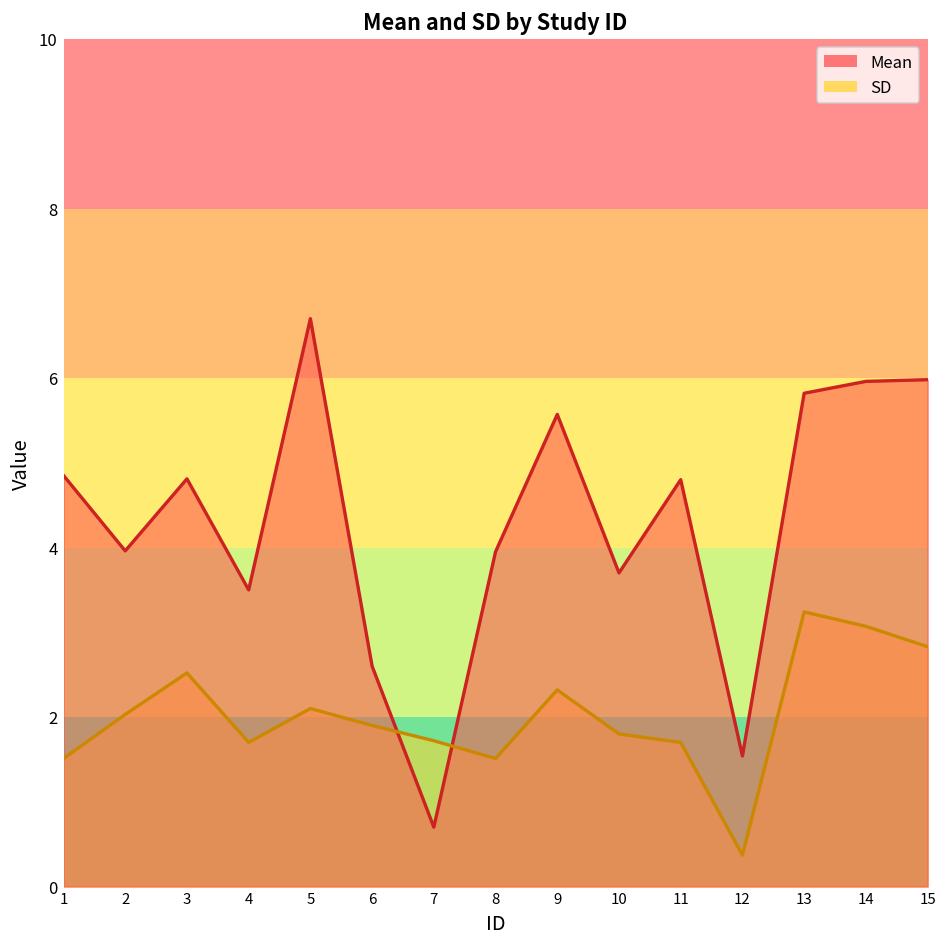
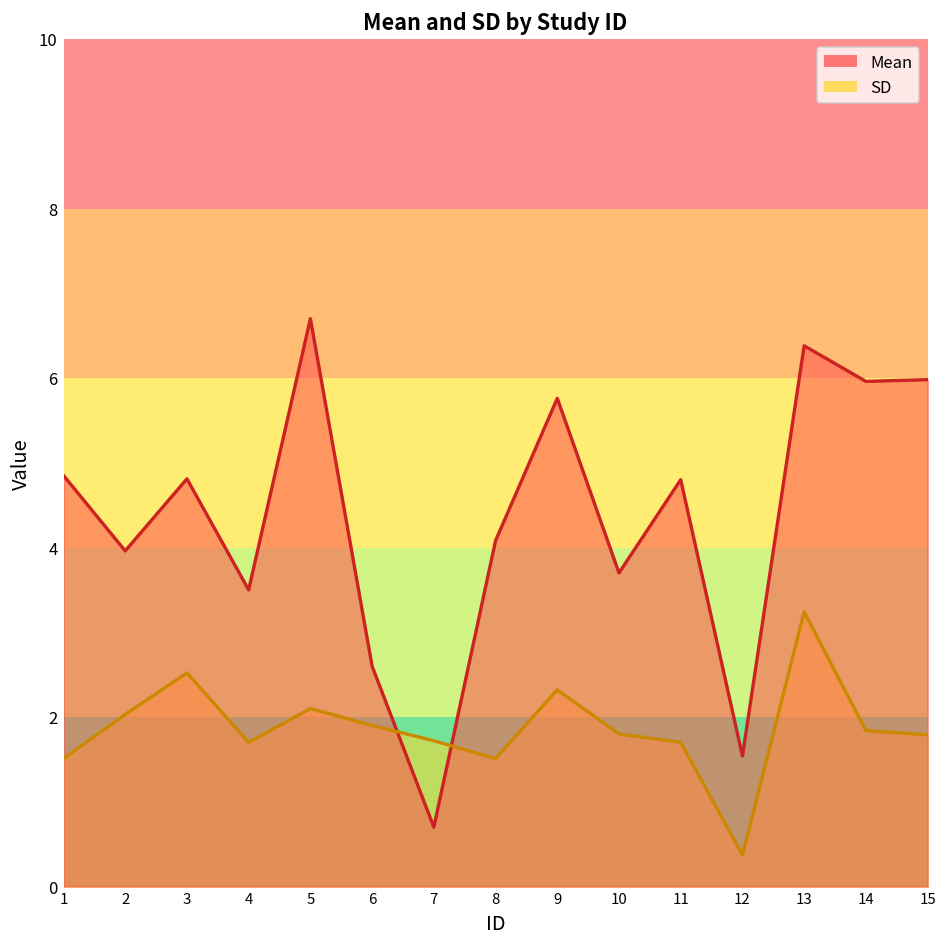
  {
    "Mean": {
      "1": 4.9,
      "2": 4.0,
      "3": 4.8,
      "4": 3.5,
      "5": 6.7,
      "6": 2.6,
      "7": 0.7,
-     "8": 4.0,
-     "9": 5.6,
+     "8": 4.1,
+     "9": 5.8,
      "10": 3.7,
      "11": 4.8,
      "12": 1.5,
-     "13": 5.8,
+     "13": 6.4,
      "14": 6.0,
      "15": 6.0
    },
    "SD": {
      "1": 1.5,
      "2": 2.0,
      "3": 2.5,
      "4": 1.7,
      "5": 2.1,
      "6": 1.9,
      "7": 1.7,
      "8": 1.5,
      "9": 2.3,
      "10": 1.8,
      "11": 1.7,
      "12": 0.4,
      "13": 3.2,
-     "14": 3.1,
-     "15": 2.8
+     "14": 1.8,
+     "15": 1.8
    }
  }
